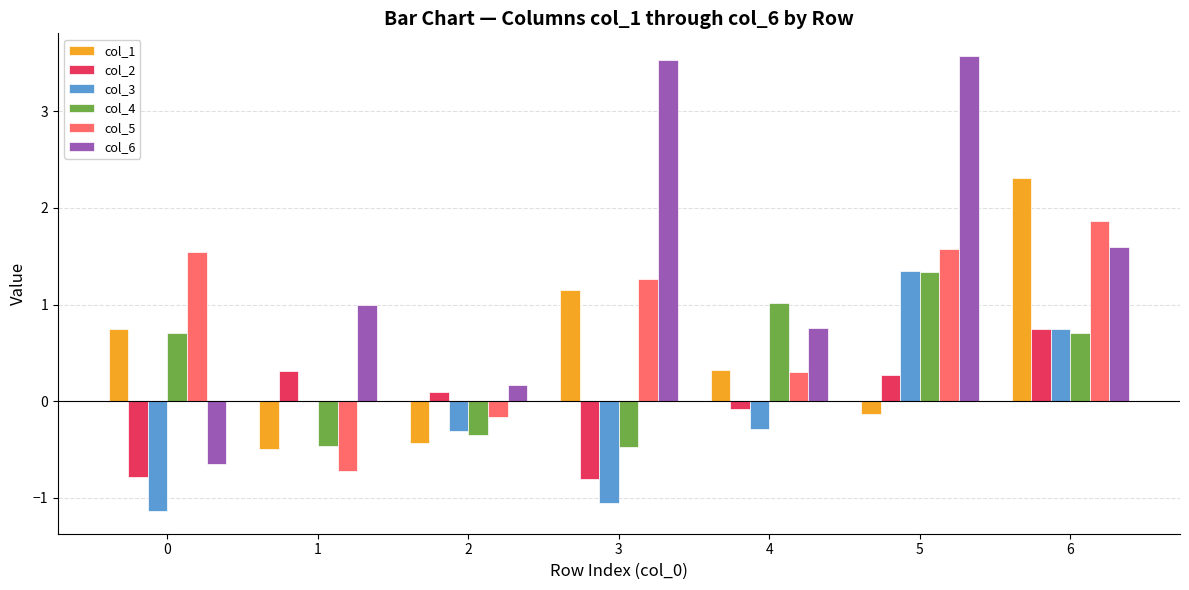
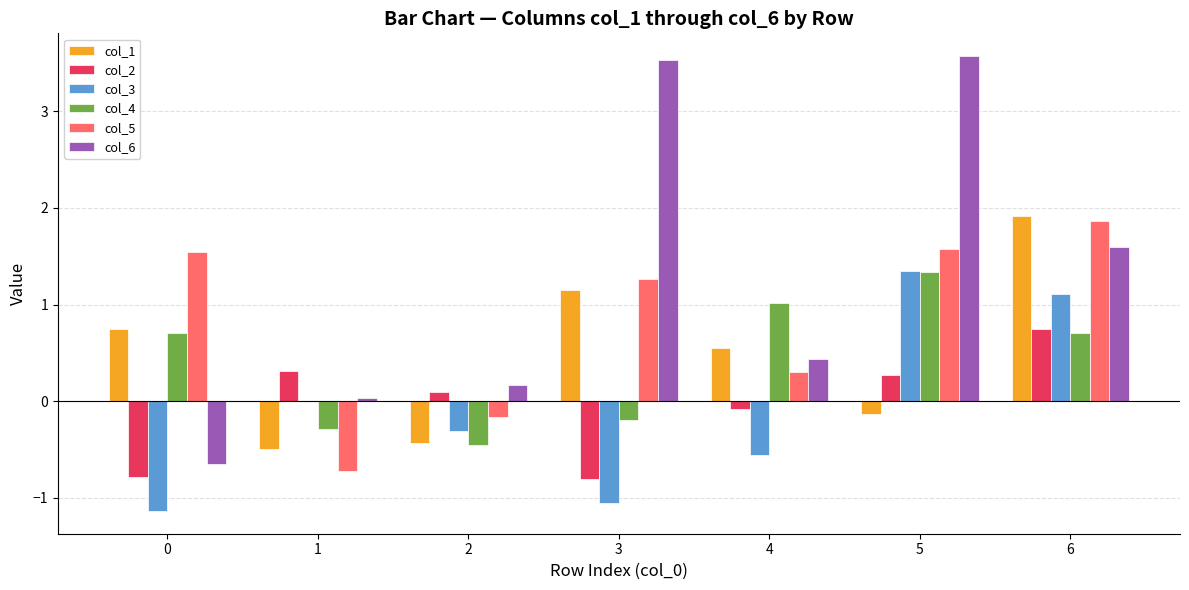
  {
    "col_1": {
      "0": 0.7,
      "1": -0.5,
      "2": -0.4,
      "3": 1.2,
-     "4": 0.3,
+     "4": 0.6,
      "5": -0.1,
-     "6": 2.3
+     "6": 1.9
    },
    "col_3": {
      "0": -1.1,
      "2": -0.3,
      "3": -1.1,
-     "4": -0.3,
+     "4": -0.6,
      "5": 1.4,
-     "6": 0.7
+     "6": 1.1
    },
    "col_4": {
      "0": 0.7,
-     "1": -0.5,
-     "2": -0.4,
-     "3": -0.5,
+     "1": -0.3,
+     "2": -0.5,
+     "3": -0.2,
      "4": 1.0,
      "5": 1.3,
      "6": 0.7
    },
    "col_6": {
      "0": -0.7,
-     "1": 1.0,
+     "1": 0.0,
      "2": 0.2,
      "3": 3.5,
-     "4": 0.8,
+     "4": 0.4,
      "5": 3.6,
      "6": 1.6
    }
  }
